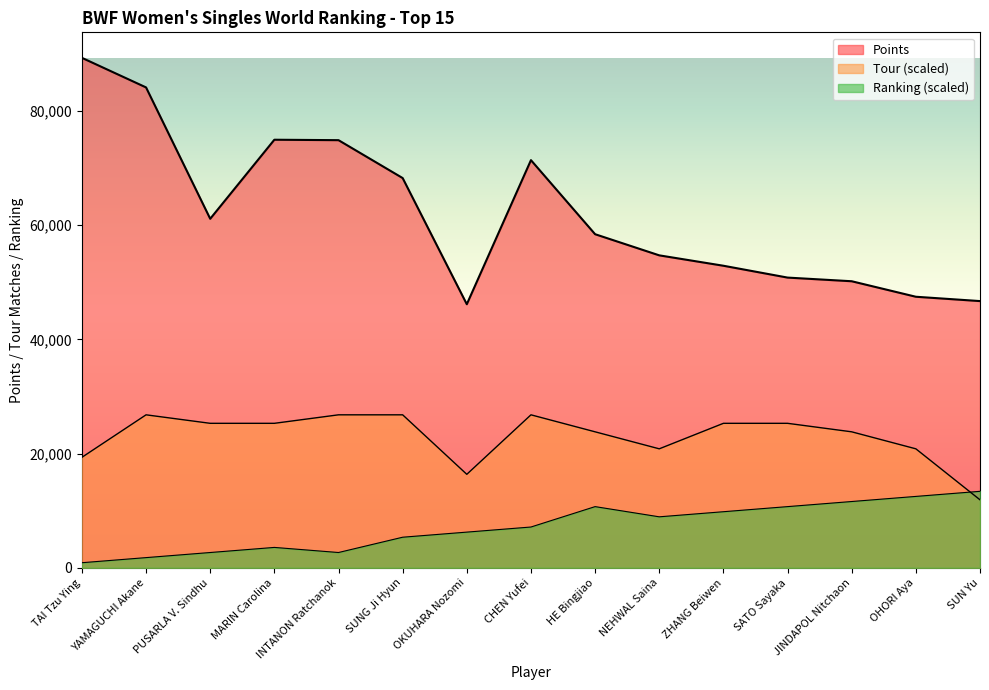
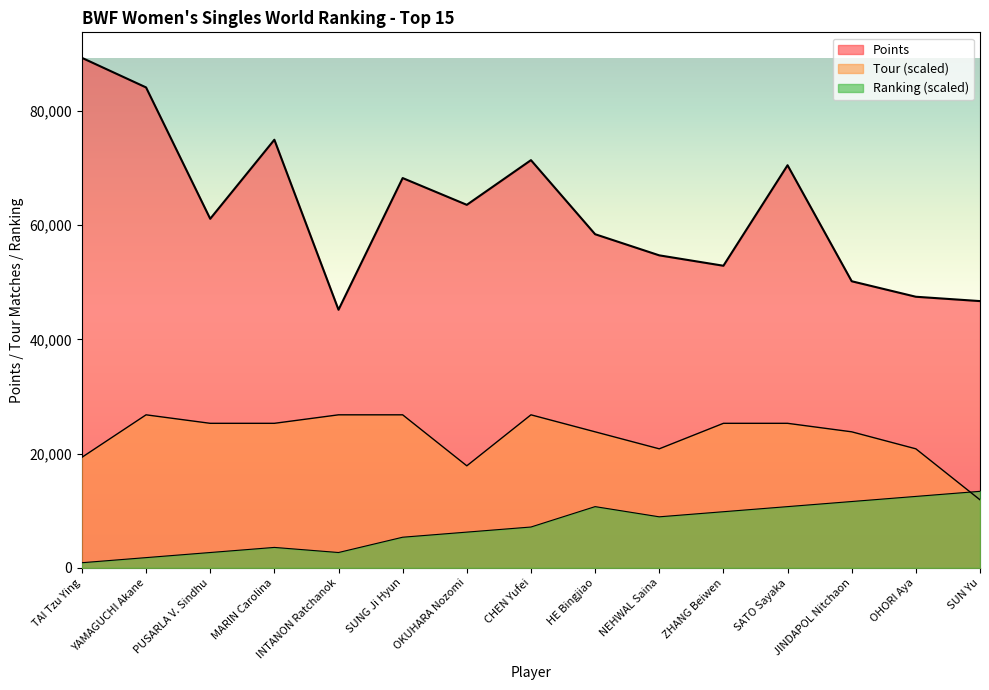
  {
    "Points": {
      "TAI Tzu Ying": "89,000",
      "YAMAGUCHI Akane": "84,000",
      "PUSARLA V. Sindhu": "61,000",
      "MARIN Carolina": "75,000",
-     "INTANON Ratchanok": "75,000",
+     "INTANON Ratchanok": "45,000",
      "SUNG Ji Hyun": "68,000",
-     "OKUHARA Nozomi": "46,000",
+     "OKUHARA Nozomi": "64,000",
      "CHEN Yufei": "71,000",
      "HE Bingjiao": "58,000",
      "NEHWAL Saina": "55,000",
      "ZHANG Beiwen": "53,000",
-     "SATO Sayaka": "51,000",
+     "SATO Sayaka": "71,000",
      "JINDAPOL Nitchaon": "50,000",
      "OHORI Aya": "47,000",
      "SUN Yu": "47,000"
    },
    "Tour (scaled)": {
      "TAI Tzu Ying": "19,000",
      "YAMAGUCHI Akane": "27,000",
      "PUSARLA V. Sindhu": "25,000",
      "MARIN Carolina": "25,000",
      "INTANON Ratchanok": "27,000",
      "SUNG Ji Hyun": "27,000",
-     "OKUHARA Nozomi": "16,000",
+     "OKUHARA Nozomi": "18,000",
      "CHEN Yufei": "27,000",
      "HE Bingjiao": "24,000",
      "NEHWAL Saina": "21,000",
      "ZHANG Beiwen": "25,000",
      "SATO Sayaka": "25,000",
      "JINDAPOL Nitchaon": "24,000",
      "OHORI Aya": "21,000",
      "SUN Yu": "12,000"
    },
    "Ranking (scaled)": {
      "TAI Tzu Ying": "1,000",
      "YAMAGUCHI Akane": "2,000",
      "PUSARLA V. Sindhu": "3,000",
      "MARIN Carolina": "4,000",
      "INTANON Ratchanok": "3,000",
      "SUNG Ji Hyun": "5,000",
      "OKUHARA Nozomi": "6,000",
      "CHEN Yufei": "7,000",
      "HE Bingjiao": "11,000",
      "NEHWAL Saina": "9,000",
      "ZHANG Beiwen": "10,000",
      "SATO Sayaka": "11,000",
      "JINDAPOL Nitchaon": "12,000",
      "OHORI Aya": "13,000",
      "SUN Yu": "13,000"
    }
  }
